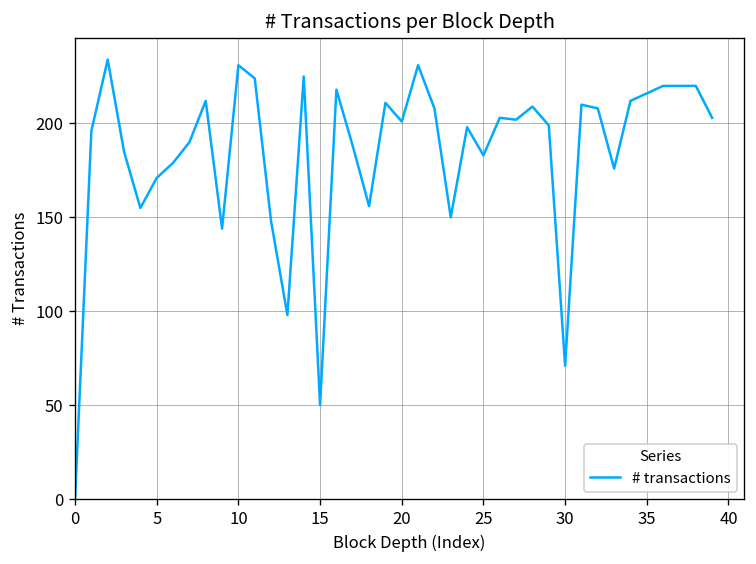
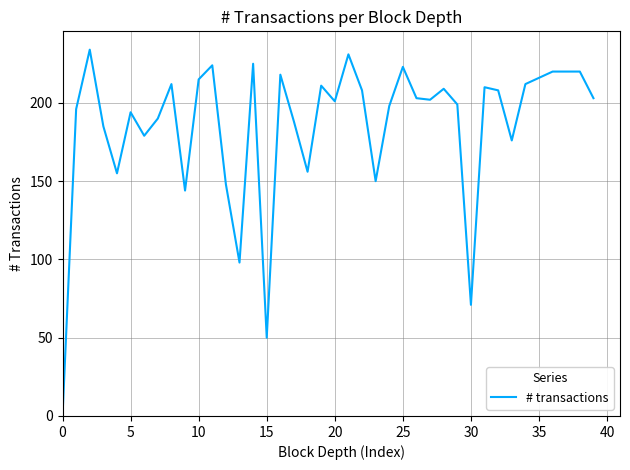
  {
    "0": 0,
-   "5": 171,
-   "10": 231,
+   "5": 194,
+   "10": 215,
    "15": 50,
    "20": 201,
-   "25": 183,
+   "25": 223,
    "30": 71,
    "35": 216
  }
